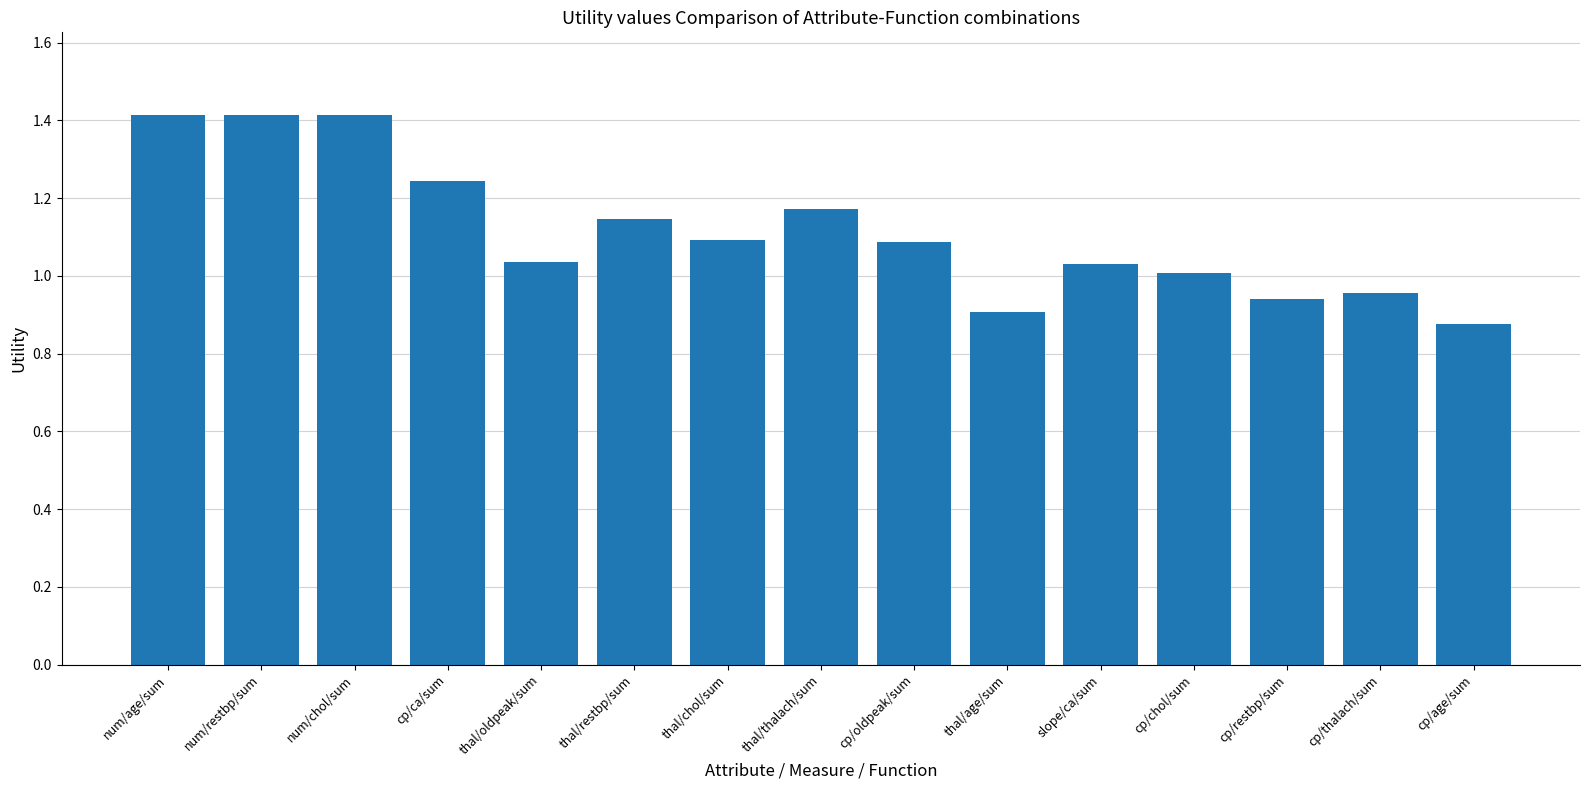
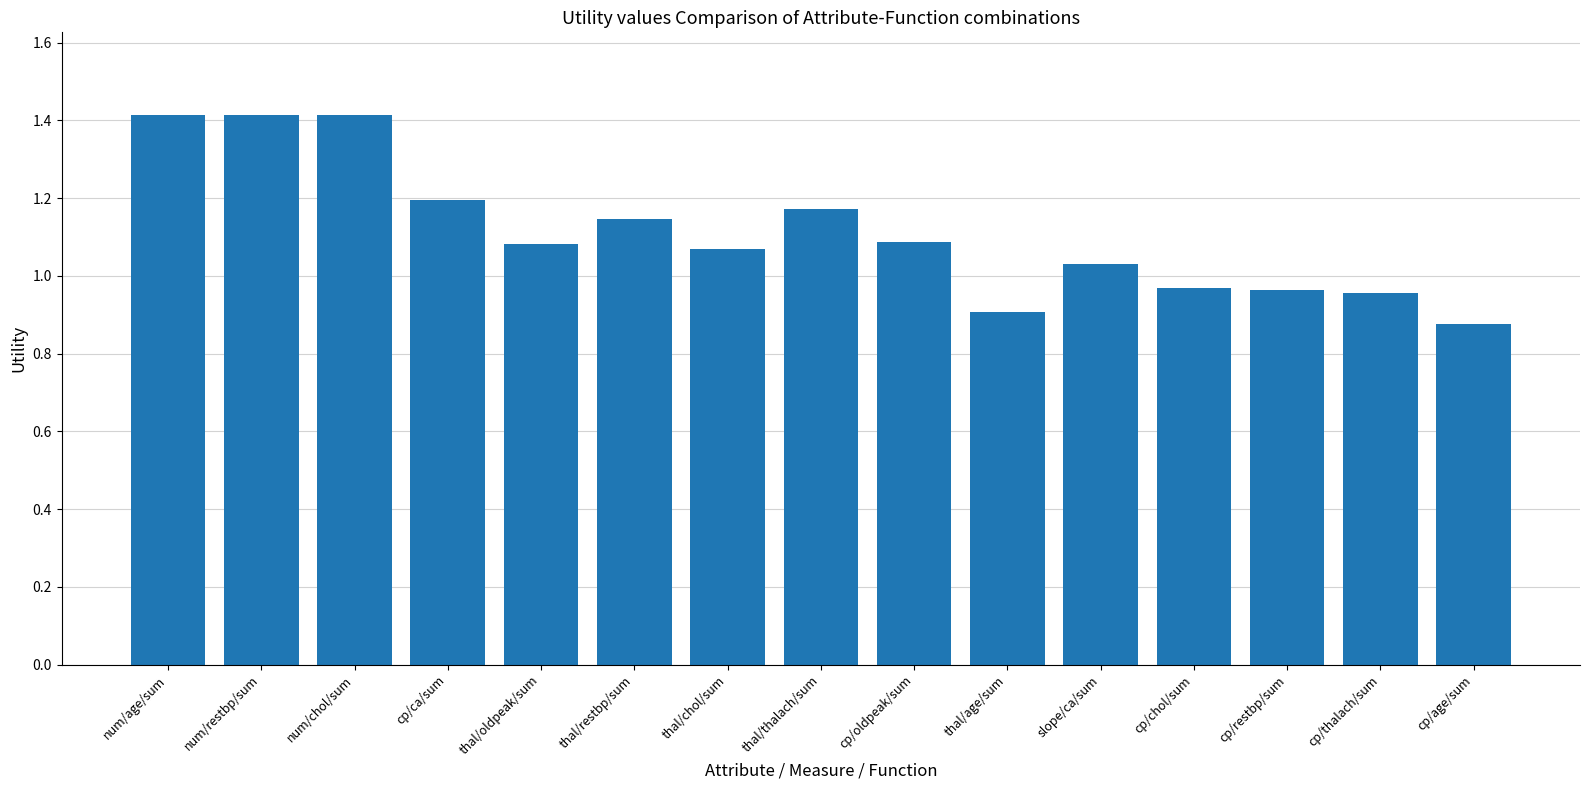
  {
    "num/age/sum": 1.41,
    "num/restbp/sum": 1.41,
    "num/chol/sum": 1.41,
-   "cp/ca/sum": 1.25,
-   "thal/oldpeak/sum": 1.03,
+   "cp/ca/sum": 1.20,
+   "thal/oldpeak/sum": 1.08,
    "thal/restbp/sum": 1.15,
-   "thal/chol/sum": 1.09,
+   "thal/chol/sum": 1.07,
    "thal/thalach/sum": 1.17,
    "cp/oldpeak/sum": 1.09,
    "thal/age/sum": 0.91,
    "slope/ca/sum": 1.03,
-   "cp/chol/sum": 1.01,
-   "cp/restbp/sum": 0.94,
+   "cp/chol/sum": 0.97,
+   "cp/restbp/sum": 0.96,
    "cp/thalach/sum": 0.96,
    "cp/age/sum": 0.87
  }
